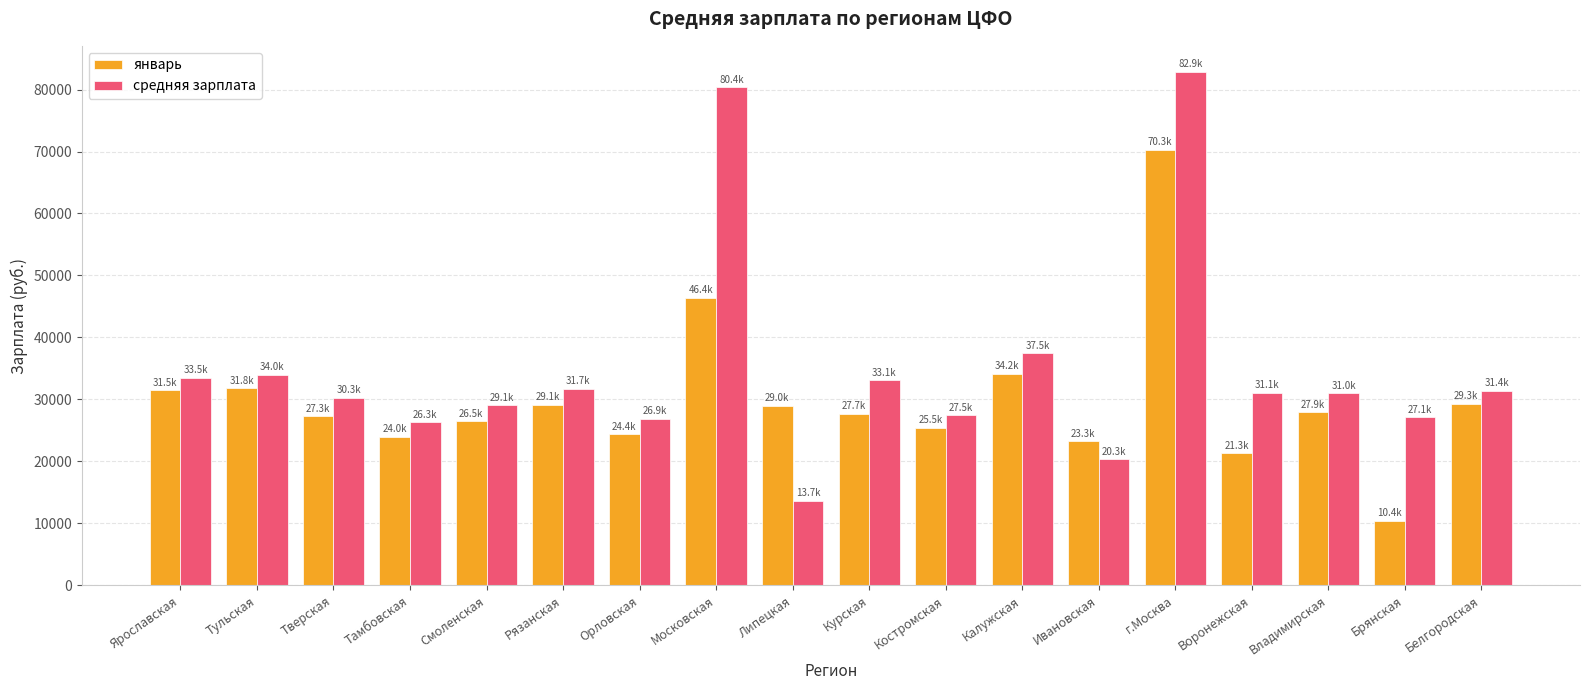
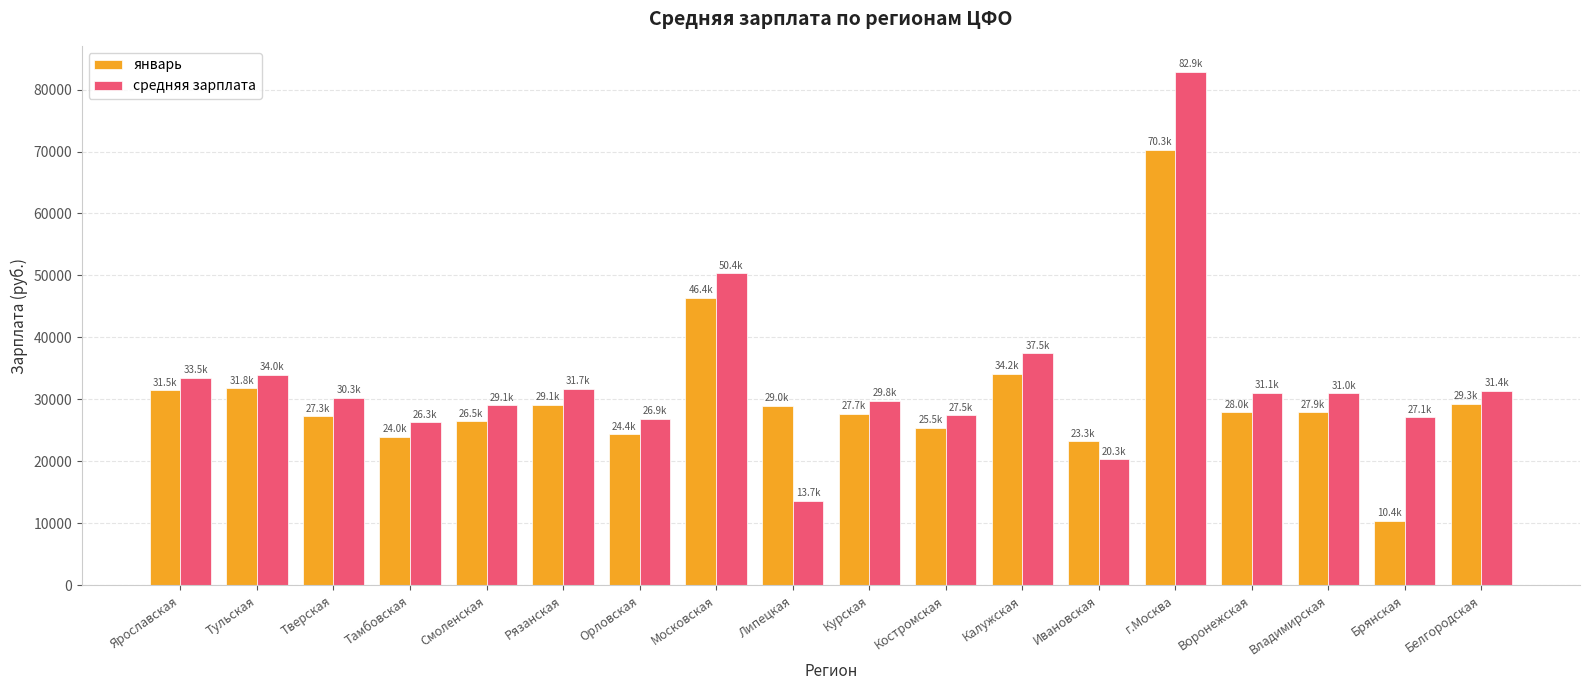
  {
    "январь": {
      "Ярославская": "31.5k",
      "Тульская": "31.8k",
      "Тверская": "27.3k",
      "Тамбовская": "24.0k",
      "Смоленская": "26.5k",
      "Рязанская": "29.1k",
      "Орловская": "24.4k",
      "Московская": "46.4k",
      "Липецкая": "29.0k",
      "Курская": "27.7k",
      "Костромская": "25.5k",
      "Калужская": "34.2k",
      "Ивановская": "23.3k",
      "г.Москва": "70.3k",
-     "Воронежская": "21.3k",
+     "Воронежская": "28.0k",
      "Владимирская": "27.9k",
      "Брянская": "10.4k",
      "Белгородская": "29.3k"
    },
    "средняя зарплата": {
      "Ярославская": "33.5k",
      "Тульская": "34.0k",
      "Тверская": "30.3k",
      "Тамбовская": "26.3k",
      "Смоленская": "29.1k",
      "Рязанская": "31.7k",
      "Орловская": "26.9k",
-     "Московская": "80.4k",
+     "Московская": "50.4k",
      "Липецкая": "13.7k",
-     "Курская": "33.1k",
+     "Курская": "29.8k",
      "Костромская": "27.5k",
      "Калужская": "37.5k",
      "Ивановская": "20.3k",
      "г.Москва": "82.9k",
      "Воронежская": "31.1k",
      "Владимирская": "31.0k",
      "Брянская": "27.1k",
      "Белгородская": "31.4k"
    }
  }
